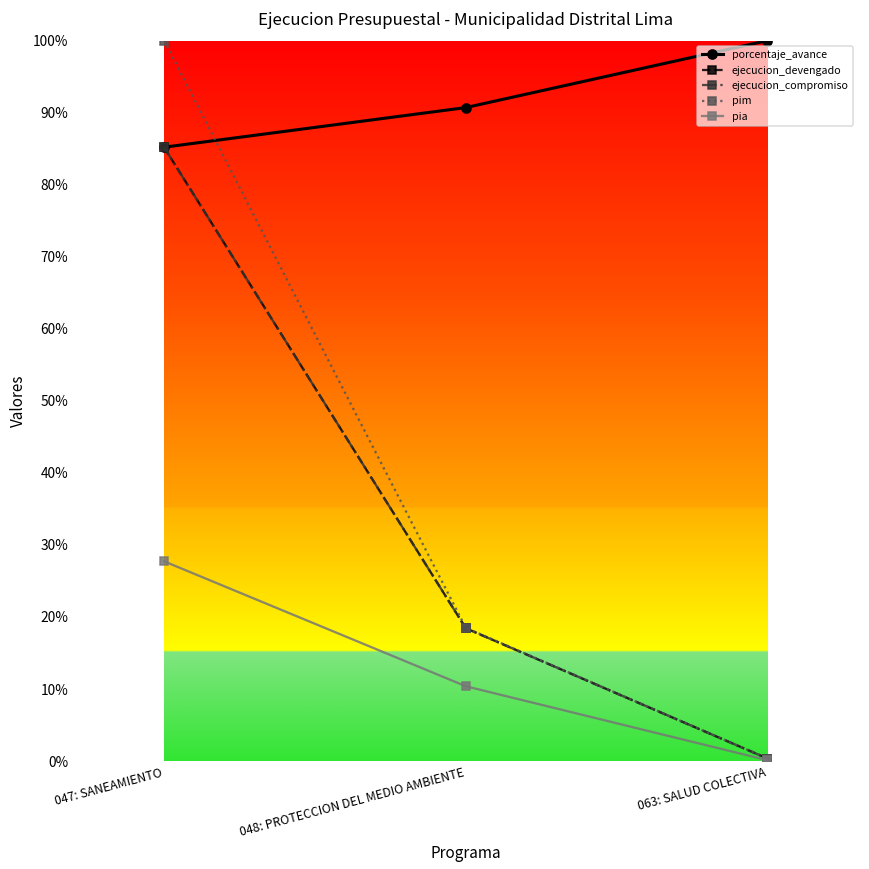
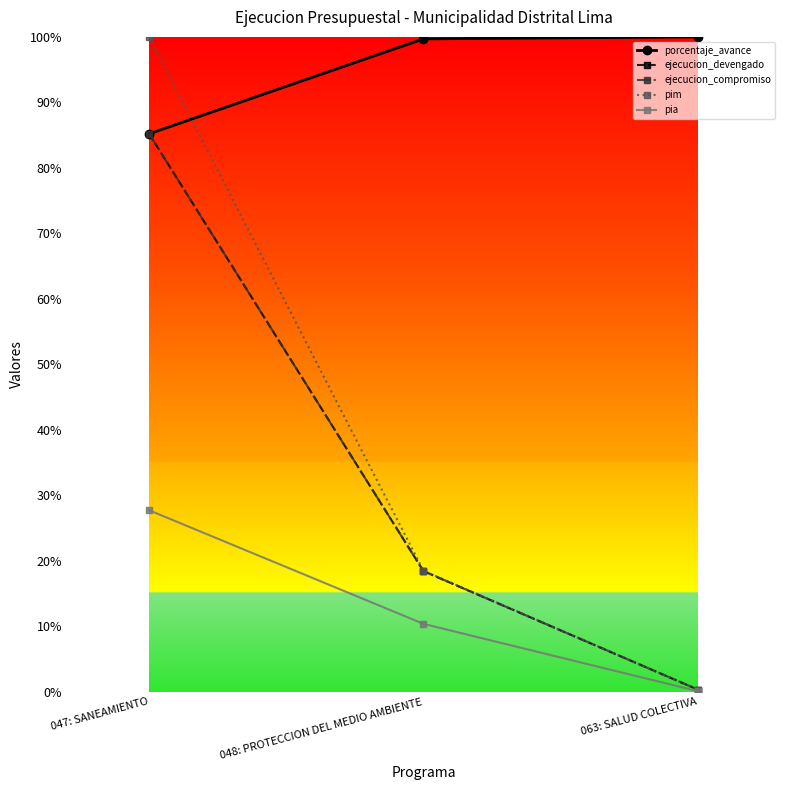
  {
    "porcentaje_avance": {
-     "048: PROTECCION DEL MEDIO AMBIENTE": "91%",
+     "048: PROTECCION DEL MEDIO AMBIENTE": "100%",
      "063: SALUD COLECTIVA": "100%"
    }
  }
